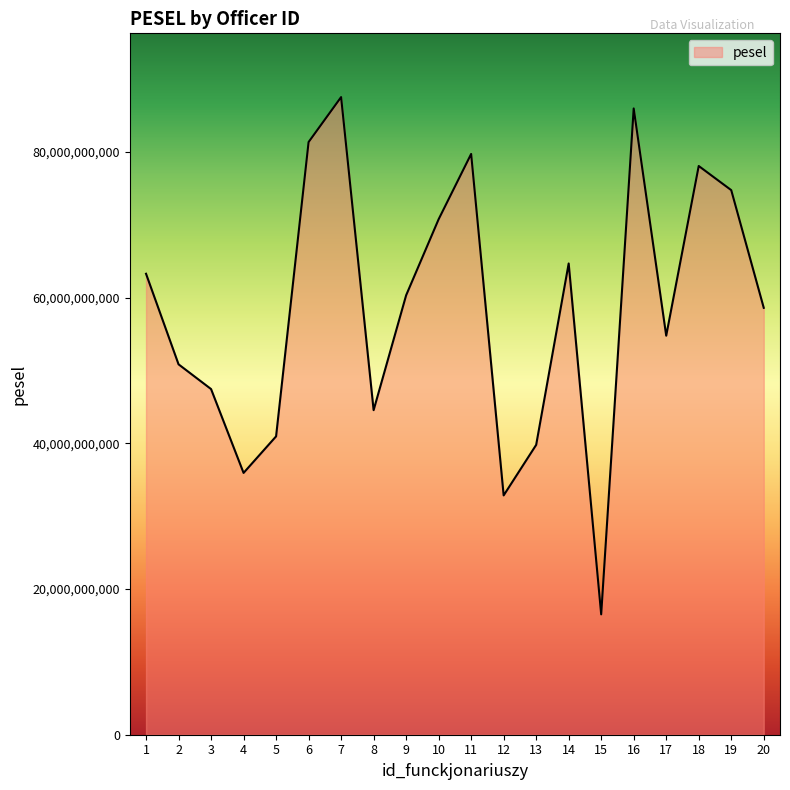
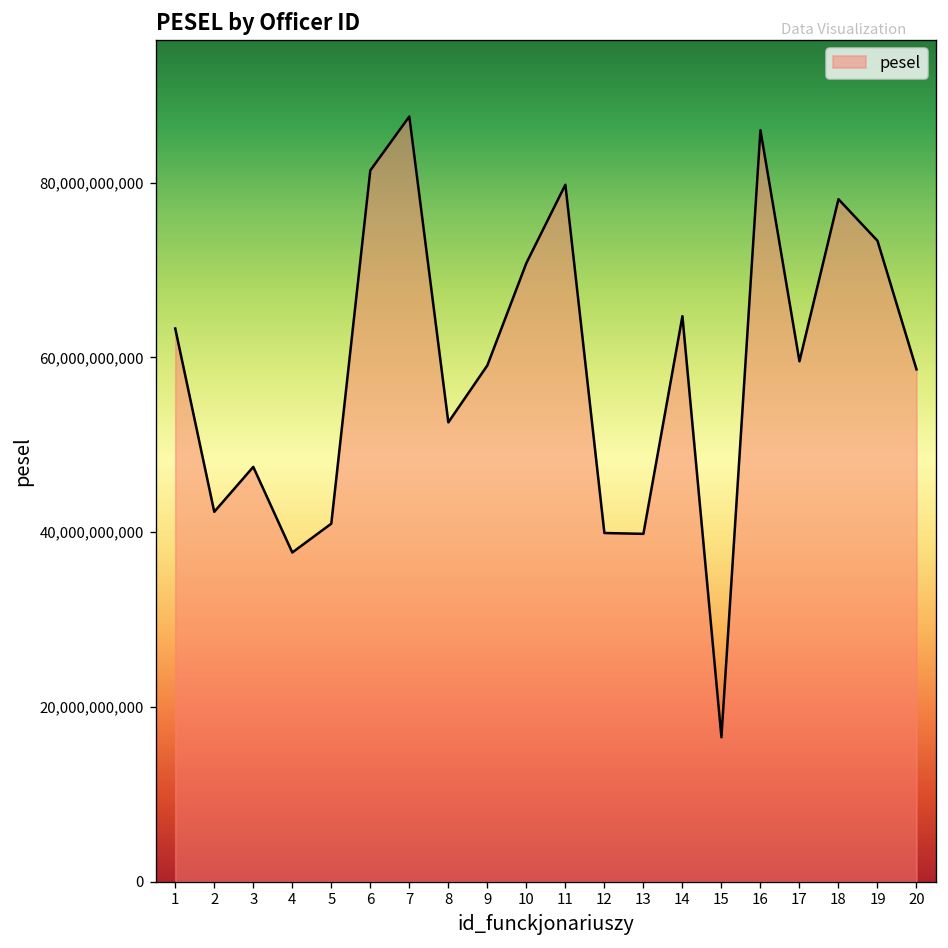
  {
    "1": "63,000,000,000",
-   "2": "51,000,000,000",
+   "2": "42,000,000,000",
    "3": "47,000,000,000",
-   "4": "36,000,000,000",
+   "4": "38,000,000,000",
    "5": "41,000,000,000",
    "6": "81,000,000,000",
    "7": "88,000,000,000",
-   "8": "45,000,000,000",
-   "9": "60,000,000,000",
+   "8": "53,000,000,000",
+   "9": "59,000,000,000",
    "10": "71,000,000,000",
    "11": "80,000,000,000",
-   "12": "33,000,000,000",
+   "12": "40,000,000,000",
    "13": "40,000,000,000",
    "14": "65,000,000,000",
    "15": "17,000,000,000",
    "16": "86,000,000,000",
-   "17": "55,000,000,000",
+   "17": "60,000,000,000",
    "18": "78,000,000,000",
-   "19": "75,000,000,000",
+   "19": "73,000,000,000",
    "20": "59,000,000,000"
  }
